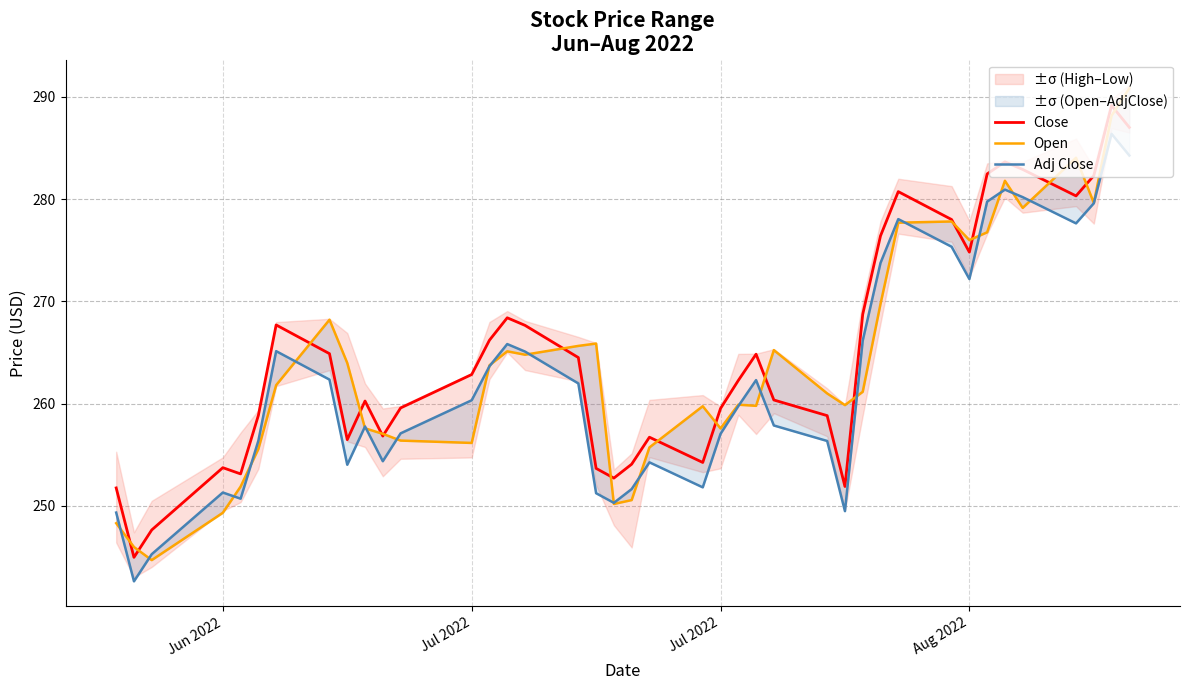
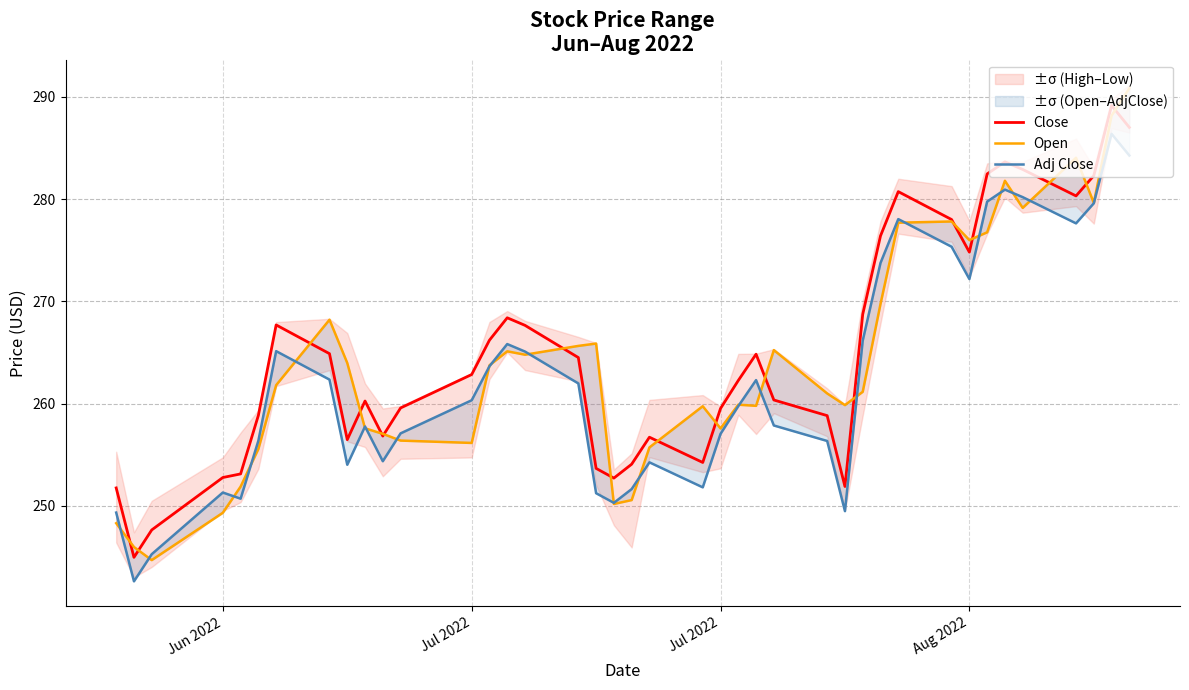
  {
    "Close": {
-     "Jun 2022": 253.7,
+     "Jun 2022": 252.8,
      "Aug 2022": 274.8
    },
    "Open": {
      "Jun 2022": 249.3
    }
  }
